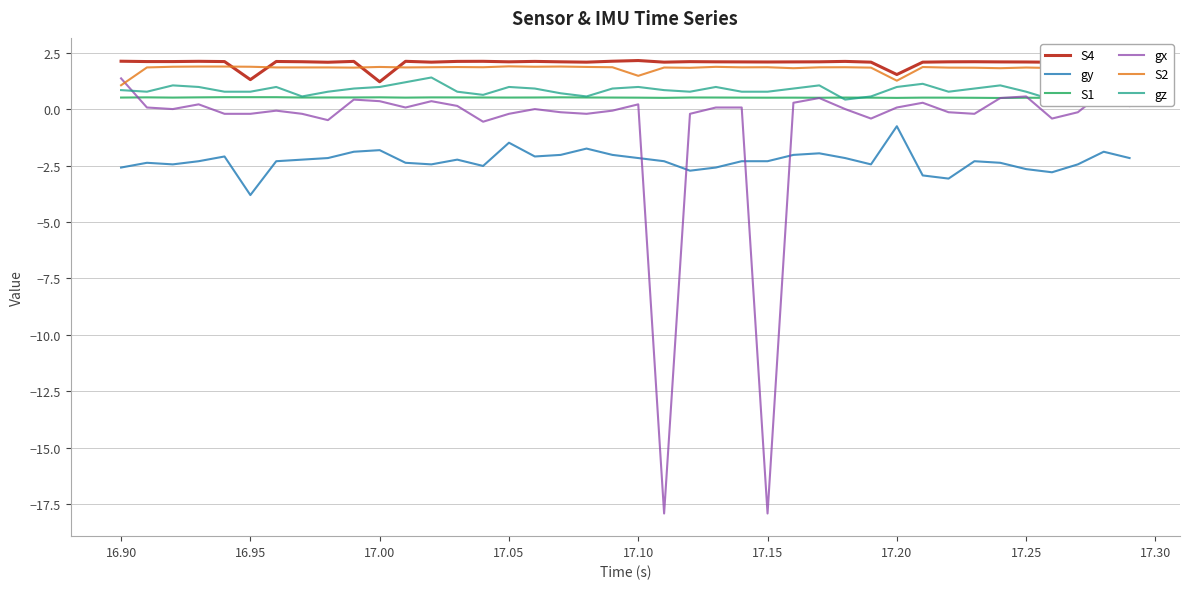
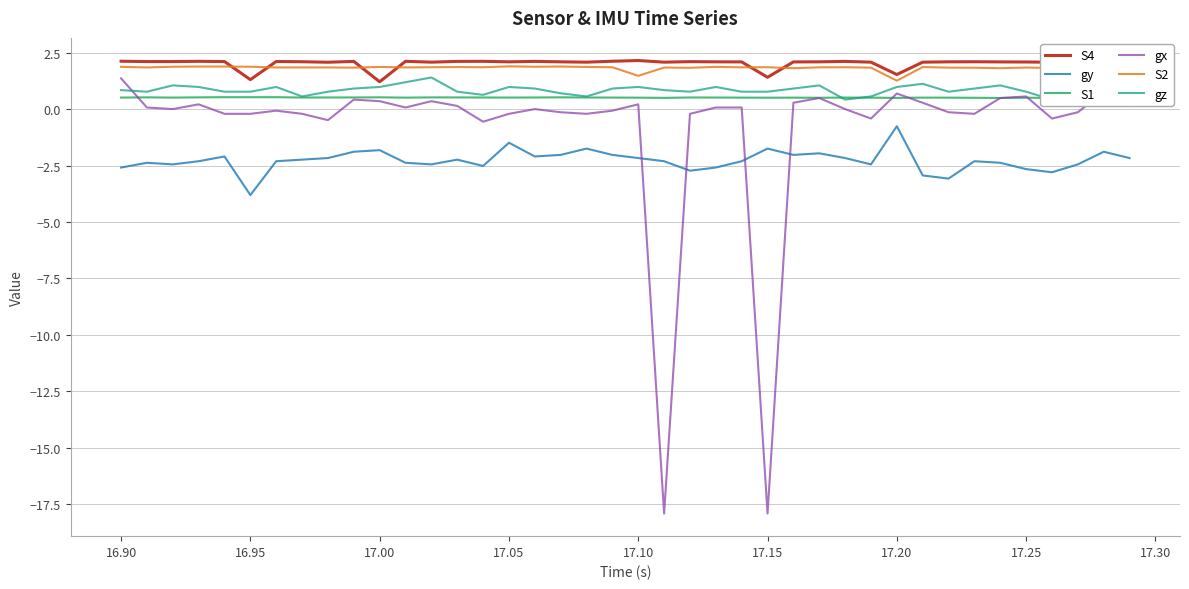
  {
    "S4": {
      "16.90": 2.1,
      "16.95": 1.3,
      "17.00": 1.2,
      "17.05": 2.1,
      "17.10": 2.2,
-     "17.15": 2.1,
+     "17.15": 1.4,
      "17.20": 1.5,
      "17.25": 2.1
    },
    "gy": {
      "16.90": -2.6,
      "16.95": -3.8,
      "17.00": -1.8,
      "17.05": -1.5,
      "17.10": -2.2,
-     "17.15": -2.3,
+     "17.15": -1.8,
      "17.20": -0.8,
      "17.25": -2.7
    },
    "gx": {
      "16.90": 1.4,
      "16.95": -0.2,
      "17.00": 0.4,
      "17.05": -0.2,
      "17.10": 0.2,
      "17.15": -17.9,
-     "17.20": 0.1
+     "17.20": 0.7
    },
    "S2": {
-     "16.90": 1.1,
+     "16.90": 1.9,
      "16.95": 1.9,
      "17.00": 1.9,
      "17.05": 1.9,
      "17.10": 1.5,
      "17.15": 1.9,
      "17.20": 1.3,
      "17.25": 1.8
    }
  }
